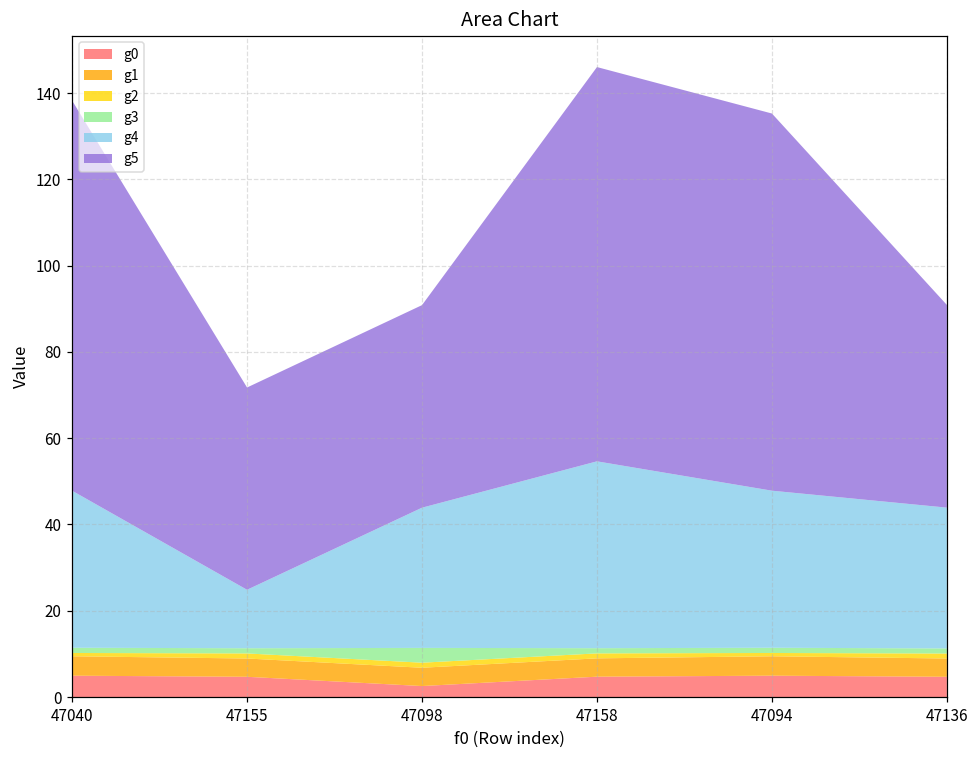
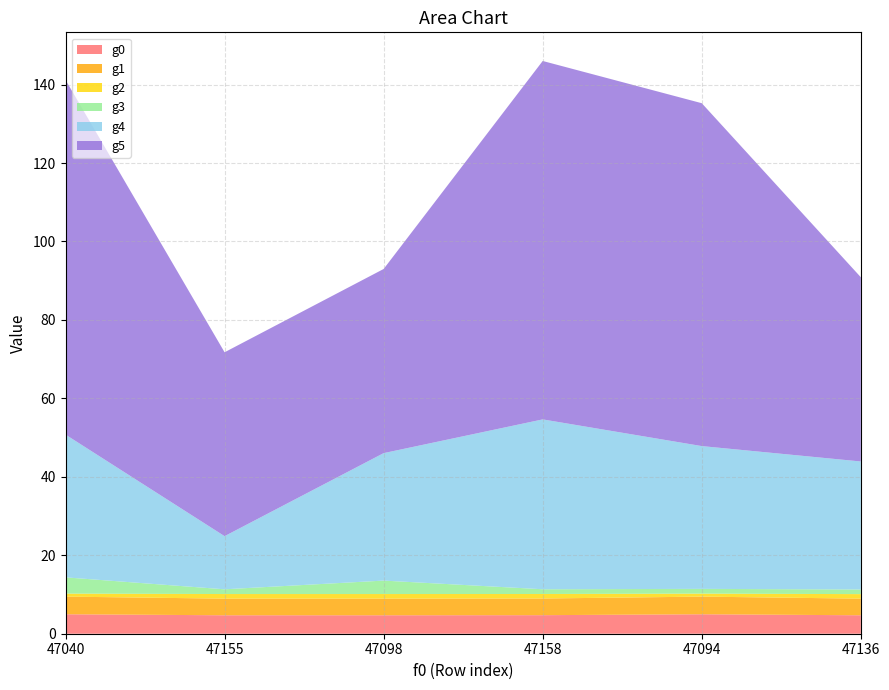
  {
    "g0": {
      "47040": 5,
      "47155": 5,
-     "47098": 3,
+     "47098": 5,
      "47158": 5,
      "47094": 5,
      "47136": 5
    },
    "g3": {
-     "47040": 1,
+     "47040": 4,
      "47155": 1,
      "47098": 3,
      "47158": 1,
      "47094": 1,
      "47136": 1
    },
    "g4": {
      "47040": 36,
      "47155": 14,
      "47098": 32,
      "47158": 43,
      "47094": 36,
      "47136": 33
    },
    "g5": {
      "47040": 90,
      "47155": 47,
      "47098": 47,
      "47158": 91,
      "47094": 87,
      "47136": 47
    }
  }
